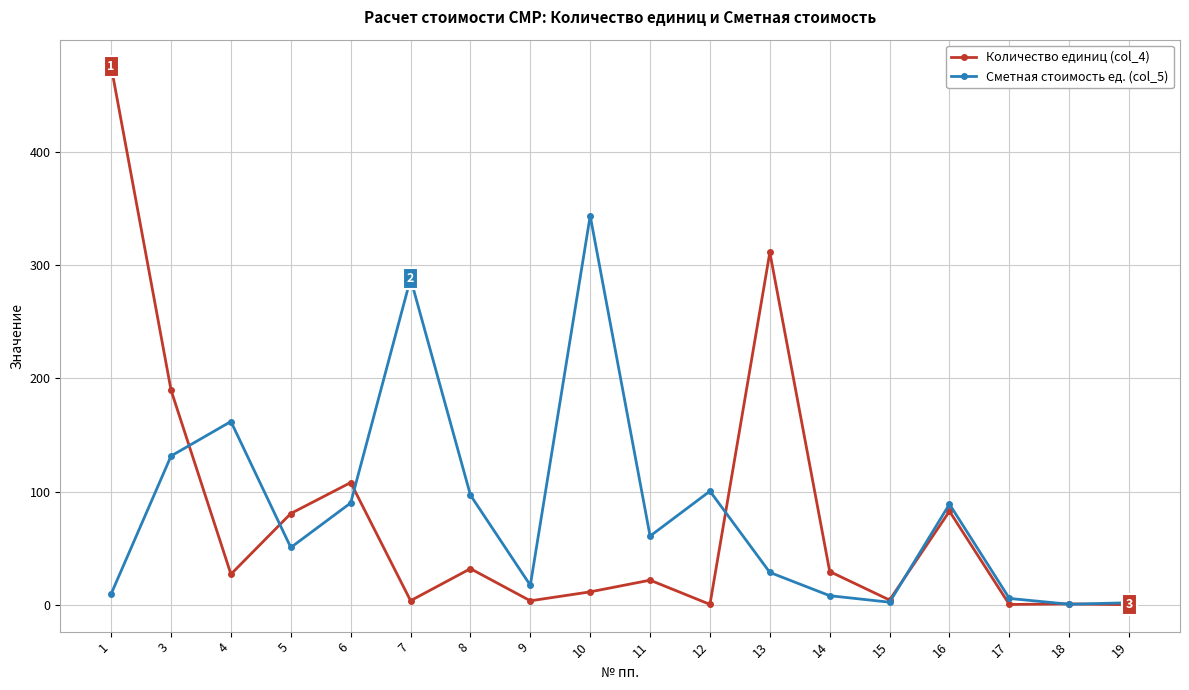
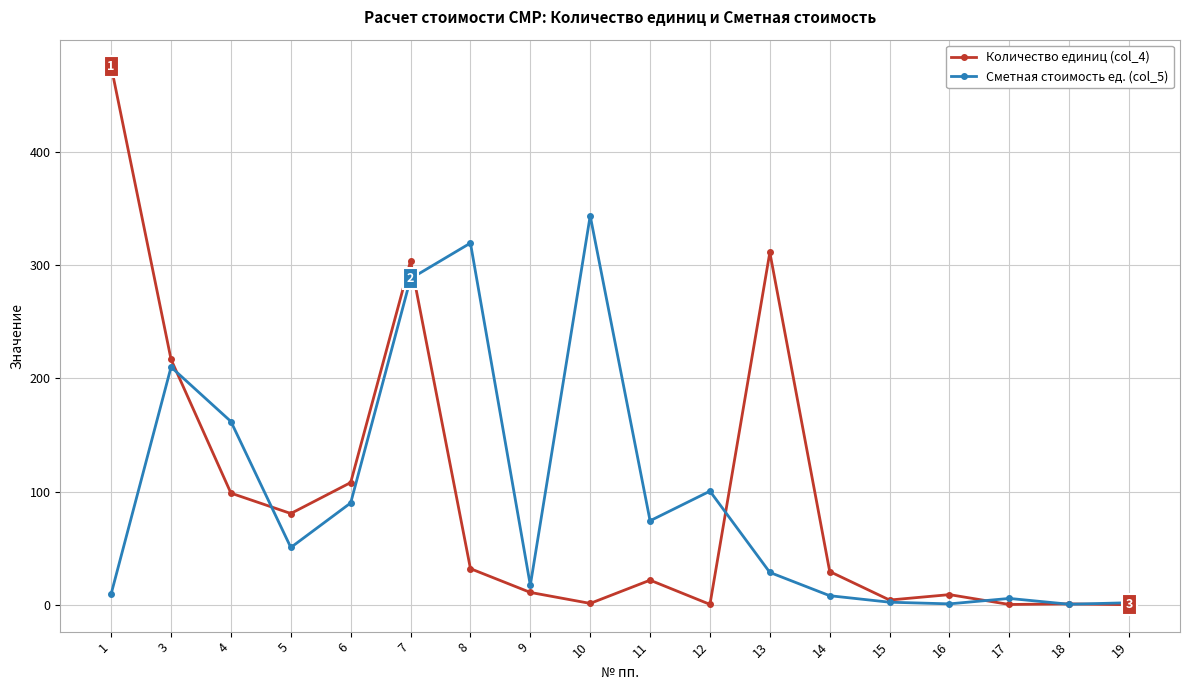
  {
    "Количество единиц (col_4)": {
-     "3": 190,
-     "4": 27,
+     "3": 217,
+     "4": 99,
      "5": 81,
      "6": 108,
-     "7": 4,
+     "7": 304,
      "8": 32,
-     "9": 4,
-     "10": 12,
+     "9": 11,
+     "10": 1,
      "11": 22,
      "12": 0,
      "13": 311,
      "14": 29,
-     "16": 83,
+     "16": 9,
      "17": 0
    },
    "Сметная стоимость ед. (col_5)": {
      "1": 10,
-     "3": 131,
+     "3": 210,
      "4": 162,
      "5": 51,
      "6": 90,
-     "8": 97,
+     "8": 319,
      "9": 17,
      "10": 344,
-     "11": 61,
+     "11": 74,
      "12": 100,
      "13": 29,
      "14": 8,
-     "16": 89,
+     "16": 1,
      "17": 6
    }
  }
